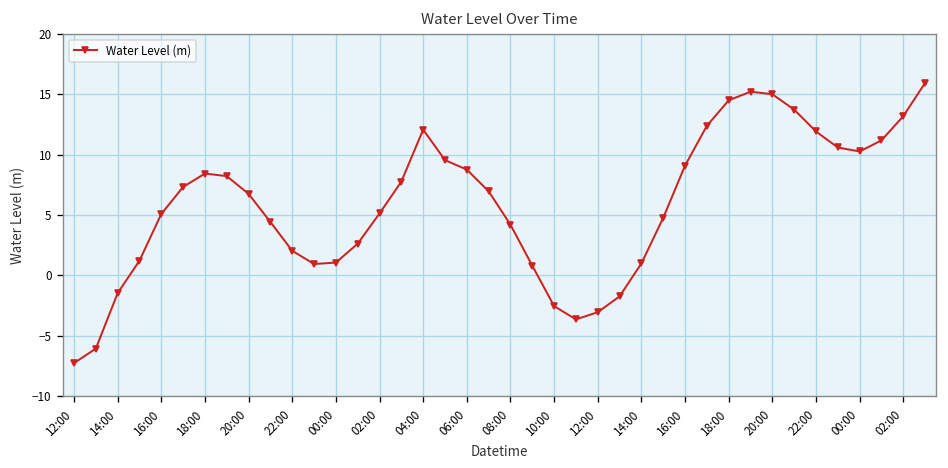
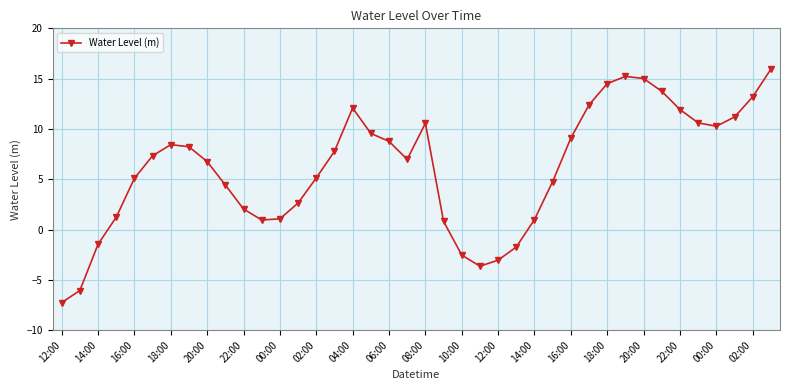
  {
    "04:00": 12.1,
    "06:00": 8.8,
-   "08:00": 4.2,
+   "08:00": 10.6,
    "10:00": -2.5
  }
